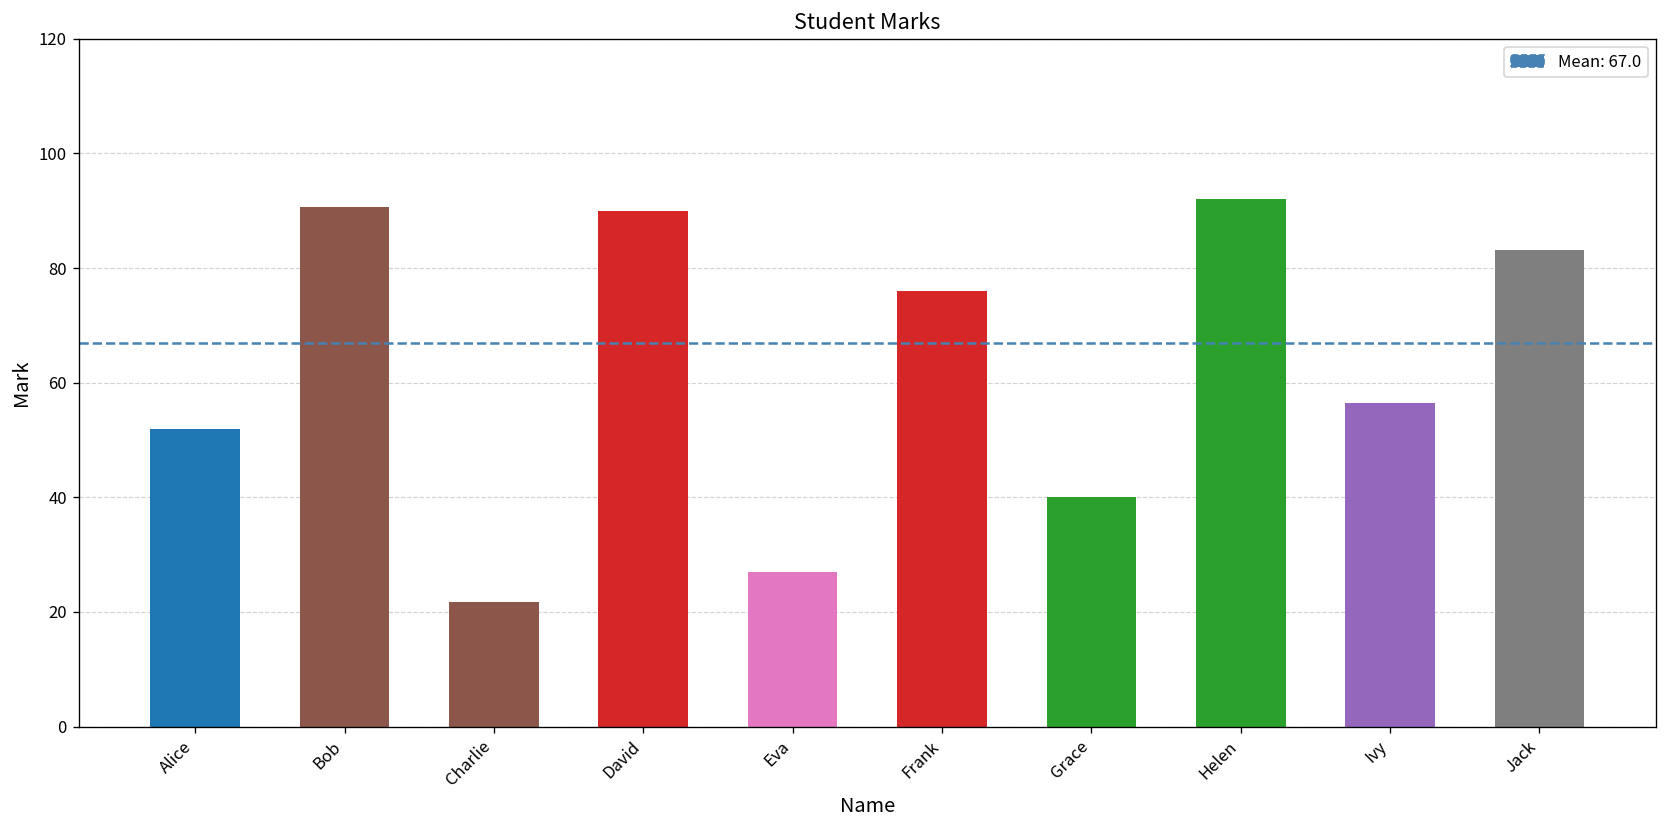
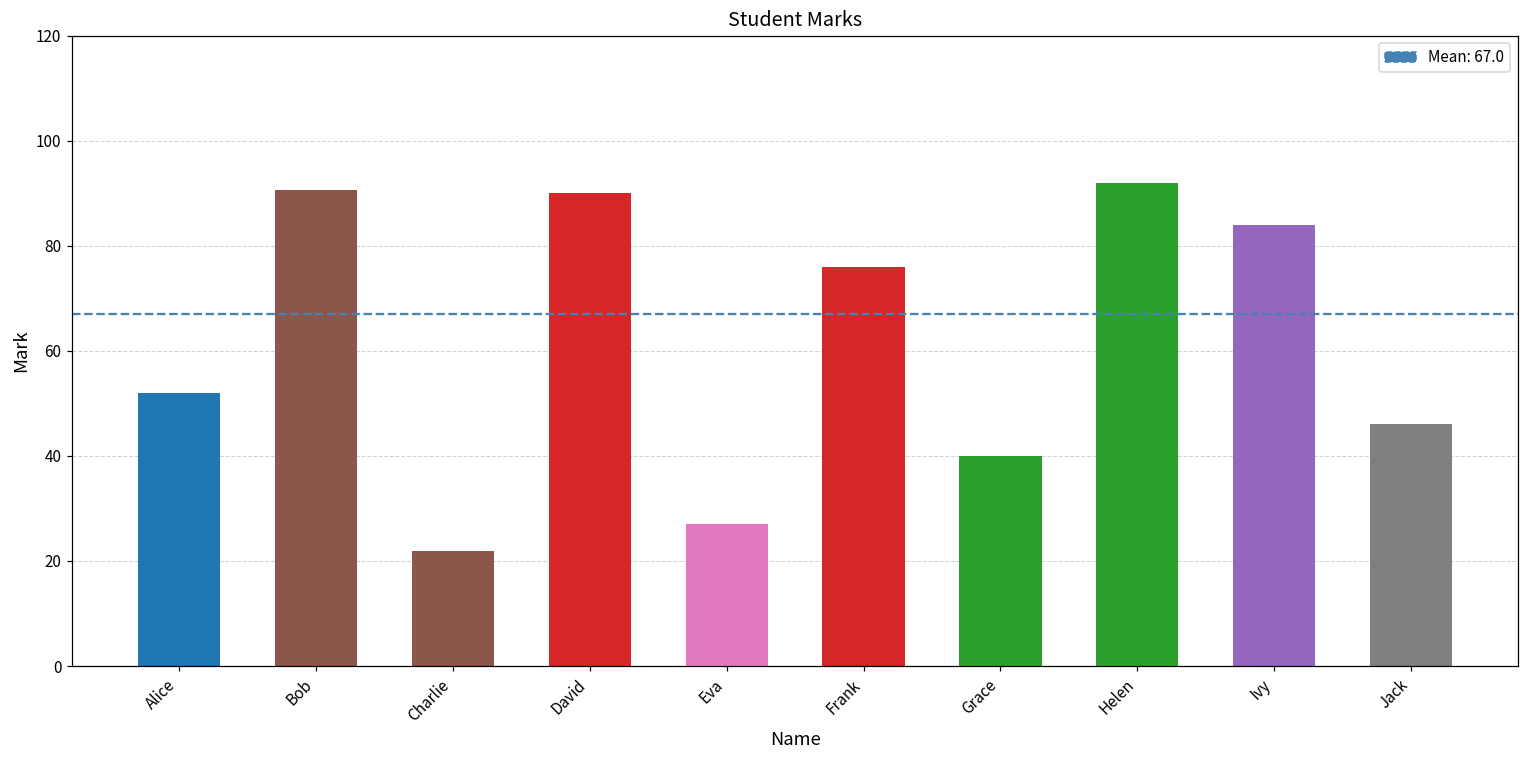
  {
    "Alice": 52,
    "Bob": 91,
    "Charlie": 22,
    "David": 90,
    "Eva": 27,
    "Frank": 76,
    "Grace": 40,
    "Helen": 92,
-   "Ivy": 56,
-   "Jack": 83
+   "Ivy": 84,
+   "Jack": 46
  }
